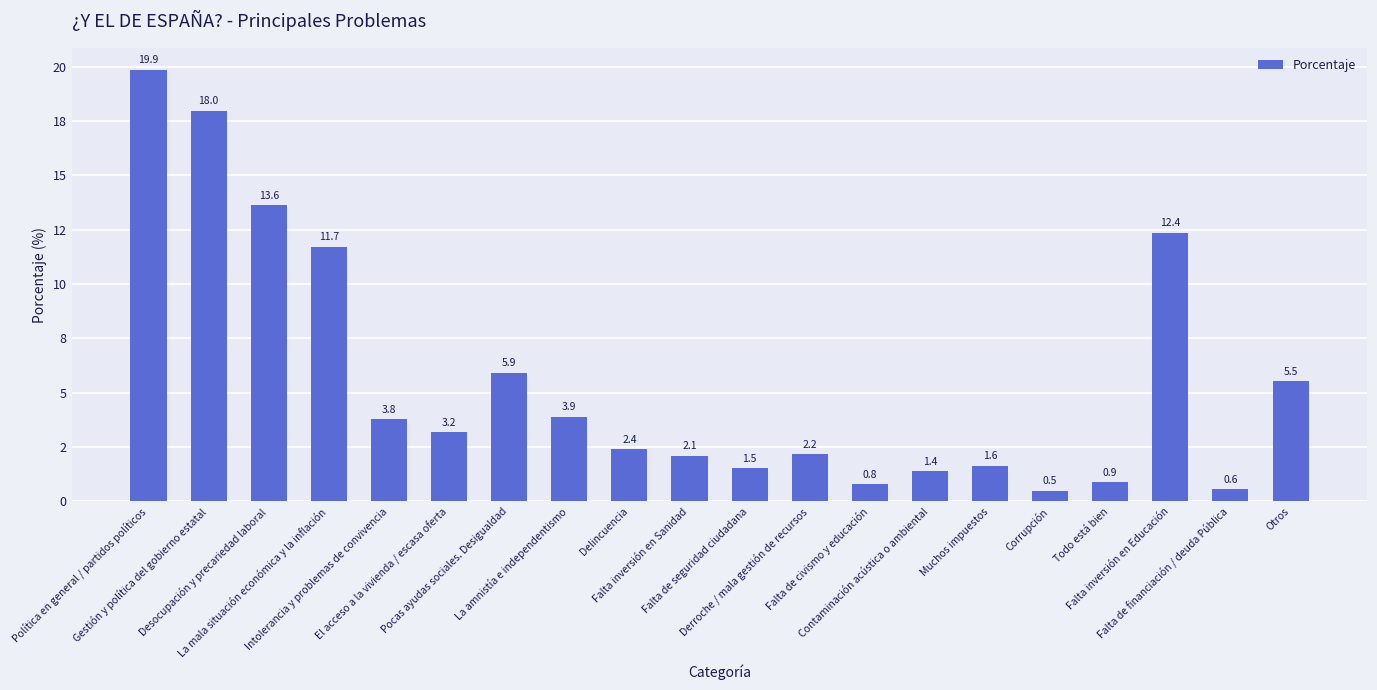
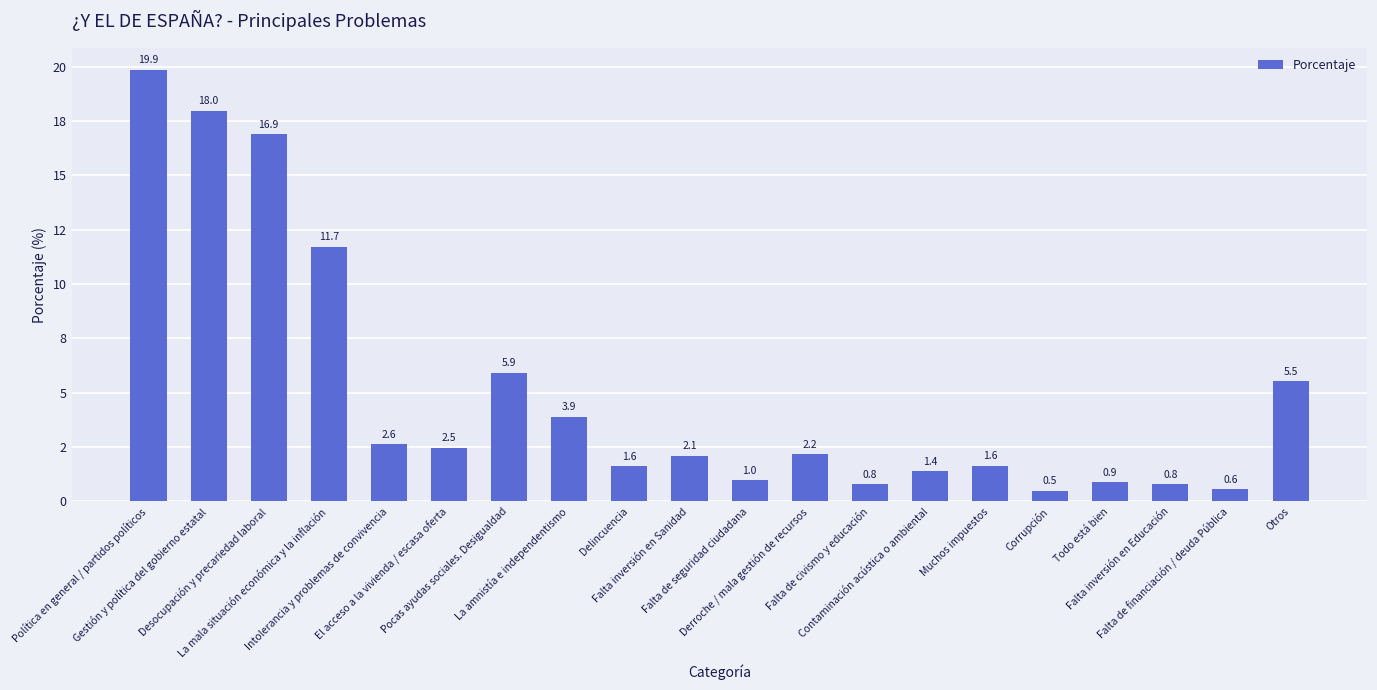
  {
    "Política en general / partidos políticos": 19.9,
    "Gestión y política del gobierno estatal": 18.0,
-   "Desocupación y precariedad laboral": 13.6,
+   "Desocupación y precariedad laboral": 16.9,
    "La mala situación económica y la inflación": 11.7,
-   "Intolerancia y problemas de convivencia": 3.8,
-   "El acceso a la vivienda / escasa oferta": 3.2,
+   "Intolerancia y problemas de convivencia": 2.6,
+   "El acceso a la vivienda / escasa oferta": 2.5,
    "Pocas ayudas sociales. Desigualdad": 5.9,
    "La amnistía e independentismo": 3.9,
-   "Delincuencia": 2.4,
+   "Delincuencia": 1.6,
    "Falta inversión en Sanidad": 2.1,
-   "Falta de seguridad ciudadana": 1.5,
+   "Falta de seguridad ciudadana": 1.0,
    "Derroche / mala gestión de recursos": 2.2,
    "Falta de civismo y educación": 0.8,
    "Contaminación acústica o ambiental": 1.4,
    "Muchos impuestos": 1.6,
    "Corrupción": 0.5,
    "Todo está bien": 0.9,
-   "Falta inversión en Educación": 12.4,
+   "Falta inversión en Educación": 0.8,
    "Falta de financiación / deuda Pública": 0.6,
    "Otros": 5.5
  }
